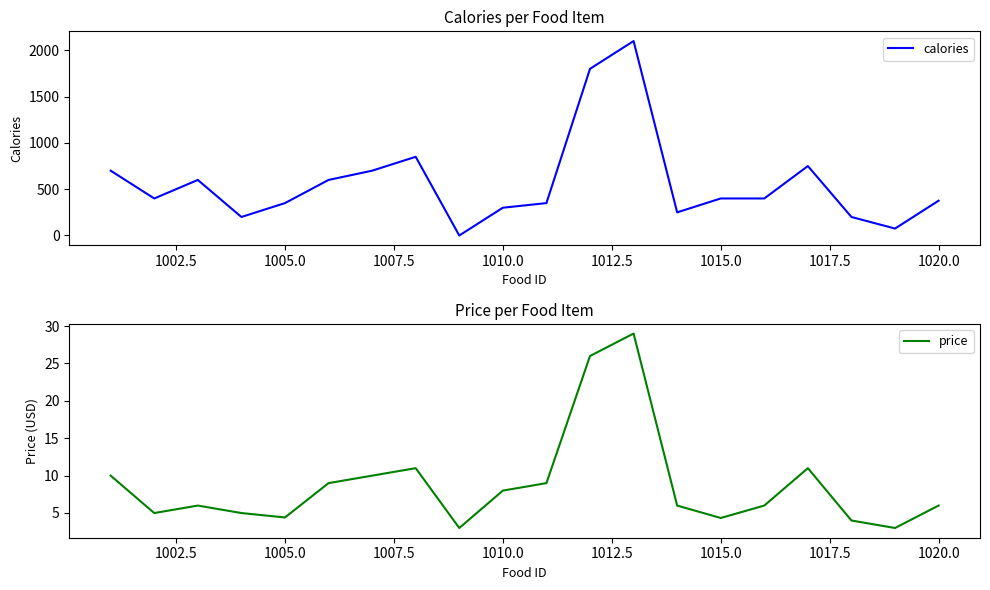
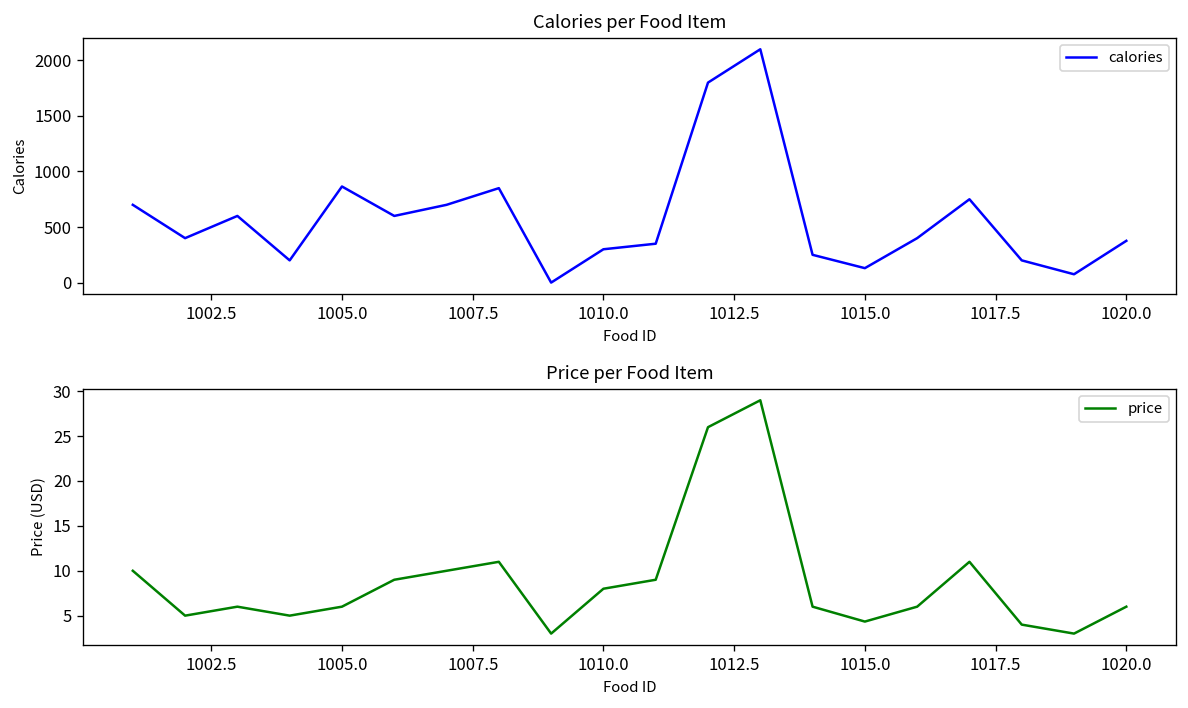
  {
    "Calories per Food Item": {
-     "1005.0": 400,
+     "1005.0": 900,
      "1010.0": 300,
-     "1015.0": 400,
+     "1015.0": 100,
      "1020.0": 400
    },
    "Price per Food Item": {
-     "1005.0": 4,
+     "1005.0": 6,
      "1010.0": 8,
      "1015.0": 4,
      "1020.0": 6
    }
  }
